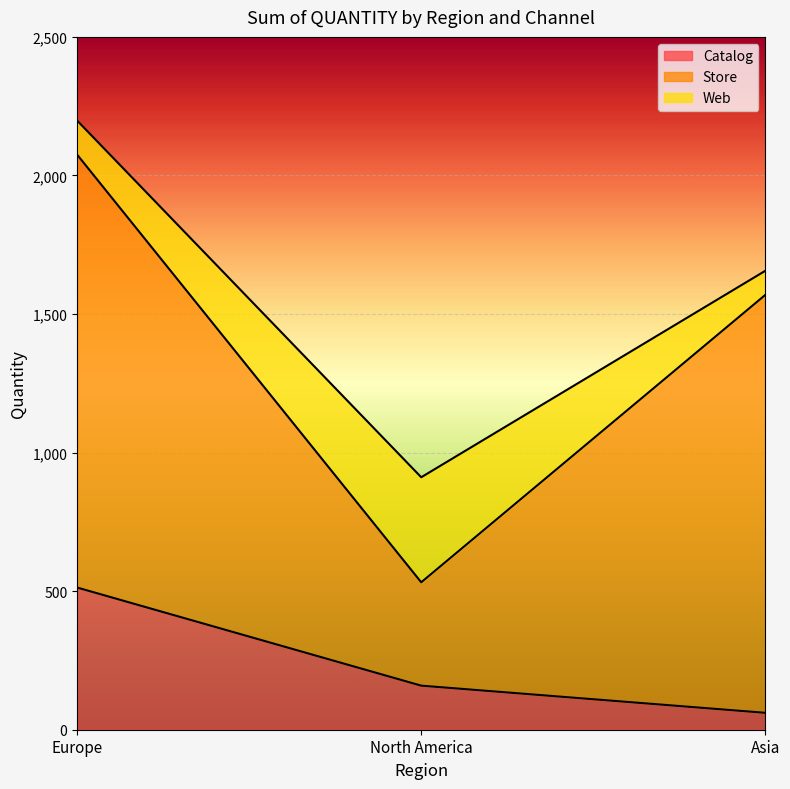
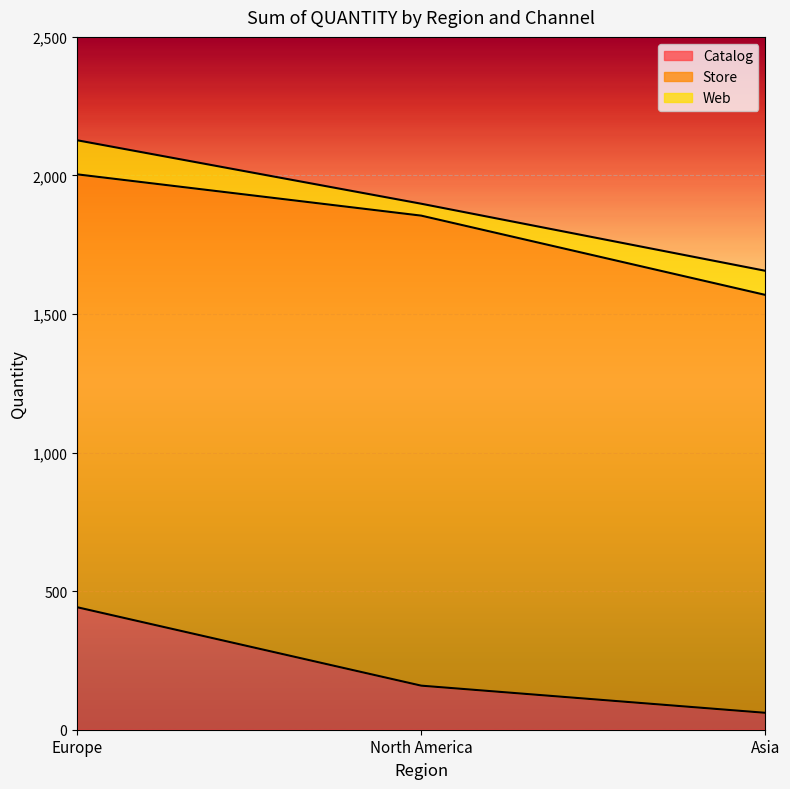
  {
    "Catalog": {
-     "Europe": "510",
+     "Europe": "440",
      "North America": "160",
      "Asia": "60"
    },
    "Store": {
      "Europe": "1,560",
-     "North America": "370",
+     "North America": "1,700",
      "Asia": "1,510"
    },
    "Web": {
      "Europe": "120",
-     "North America": "380",
+     "North America": "40",
      "Asia": "90"
    }
  }
